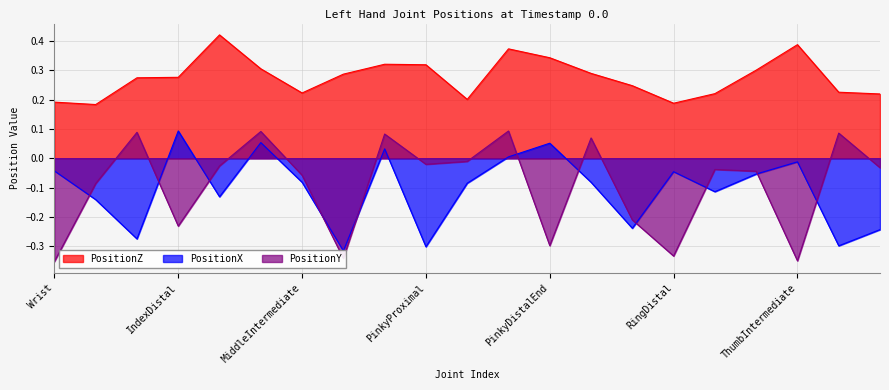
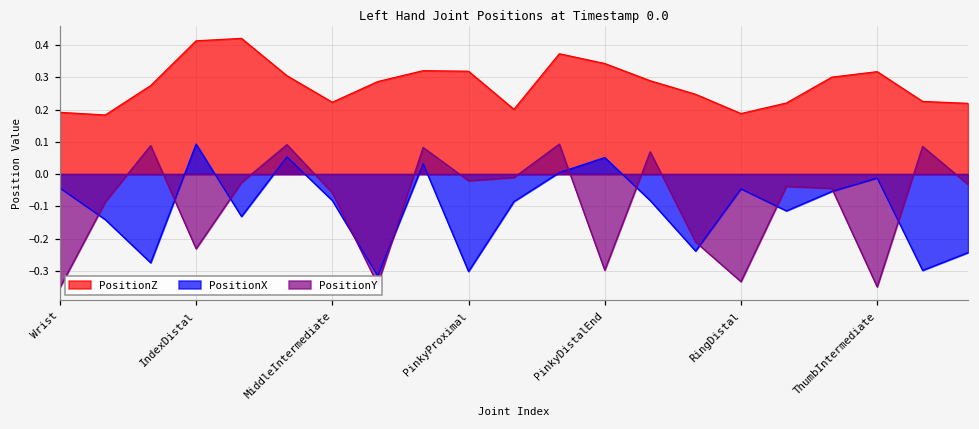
  {
    "PositionZ": {
      "Wrist": 0.19,
-     "IndexDistal": 0.28,
+     "IndexDistal": 0.41,
      "MiddleIntermediate": 0.22,
      "PinkyProximal": 0.32,
      "PinkyDistalEnd": 0.34,
      "RingDistal": 0.19,
-     "ThumbIntermediate": 0.39
+     "ThumbIntermediate": 0.32
    }
  }
